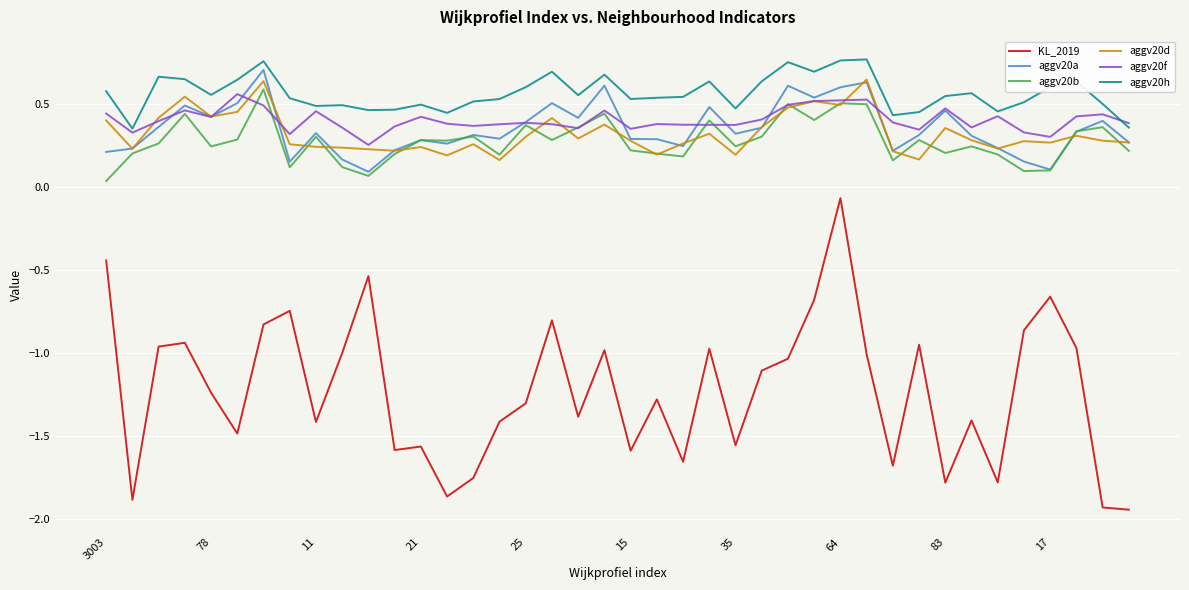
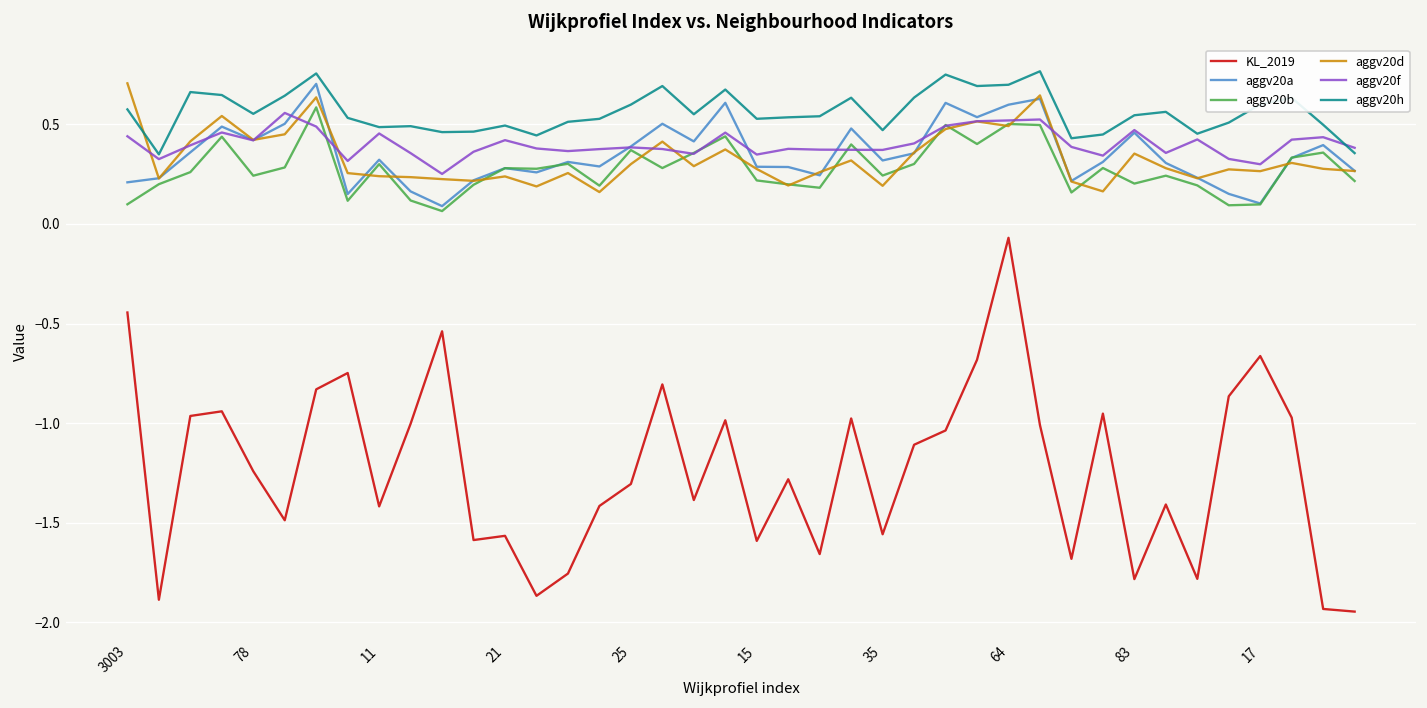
  {
    "KL_2019": {
      "3003": -0.44,
      "78": -1.24,
      "64": -0.07,
      "83": -1.78
    },
    "aggv20a": {
      "3003": 0.21,
      "64": 0.60
    },
    "aggv20b": {
-     "3003": 0.03,
+     "3003": 0.10,
      "78": 0.24,
      "83": 0.20
    },
    "aggv20d": {
-     "3003": 0.40,
+     "3003": 0.71,
      "83": 0.35
    },
    "aggv20f": {
      "3003": 0.44,
      "64": 0.52
    },
    "aggv20h": {
      "3003": 0.57,
      "78": 0.55,
-     "64": 0.76,
+     "64": 0.70,
      "83": 0.55
    }
  }
